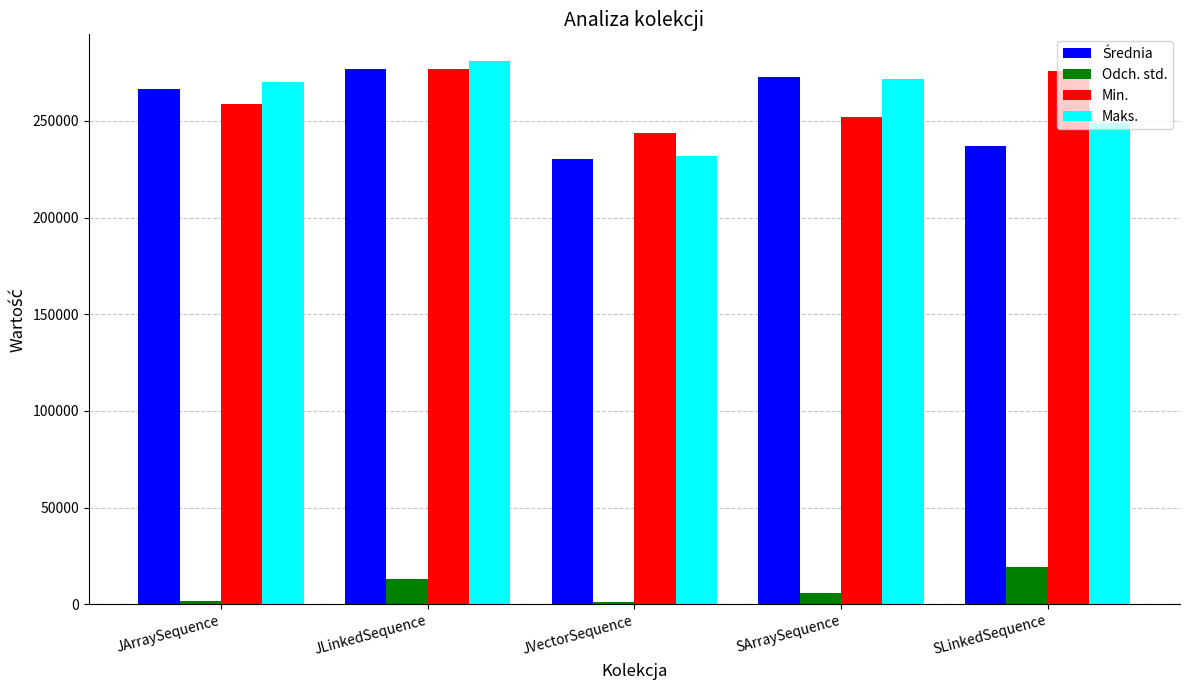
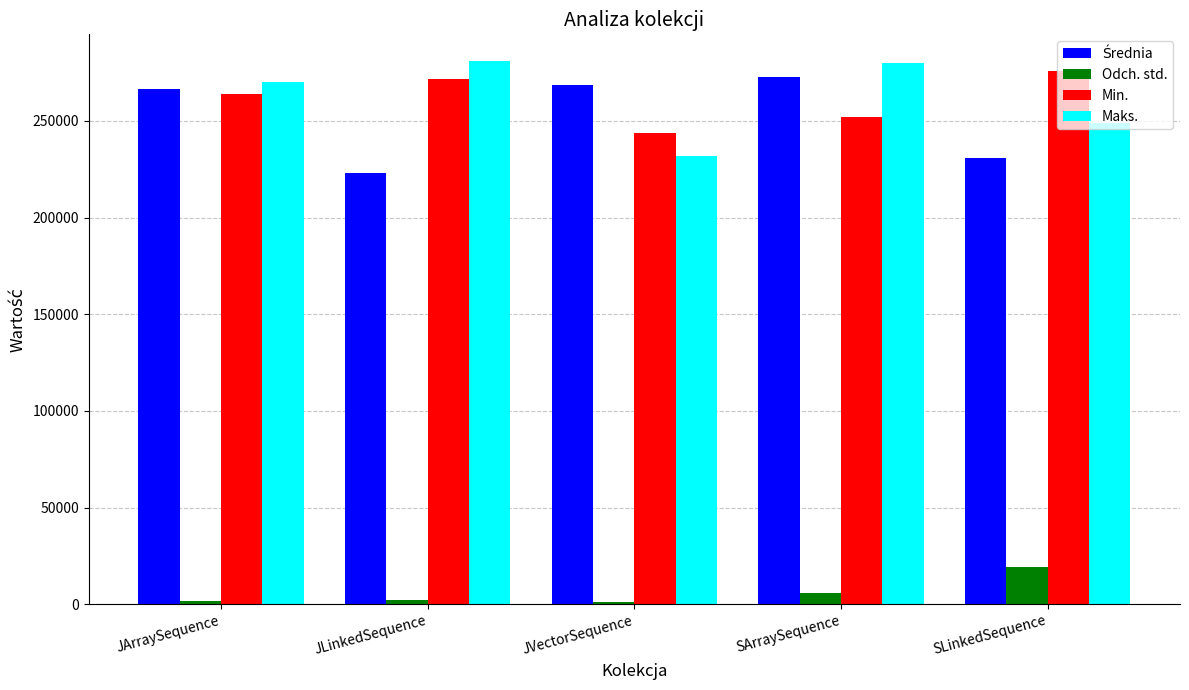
  {
    "Średnia": {
      "JArraySequence": 266000,
-     "JLinkedSequence": 277000,
-     "JVectorSequence": 230000,
+     "JLinkedSequence": 223000,
+     "JVectorSequence": 269000,
      "SArraySequence": 273000,
-     "SLinkedSequence": 237000
+     "SLinkedSequence": 231000
    },
    "Odch. std.": {
      "JArraySequence": 1000,
-     "JLinkedSequence": 13000,
+     "JLinkedSequence": 2000,
      "SArraySequence": 6000,
      "SLinkedSequence": 19000
    },
    "Min.": {
-     "JArraySequence": 259000,
-     "JLinkedSequence": 277000,
+     "JArraySequence": 264000,
+     "JLinkedSequence": 272000,
      "JVectorSequence": 244000,
      "SArraySequence": 252000
    },
    "Maks.": {
      "JArraySequence": 270000,
      "JLinkedSequence": 281000,
      "JVectorSequence": 232000,
-     "SArraySequence": 272000
+     "SArraySequence": 280000
    }
  }
